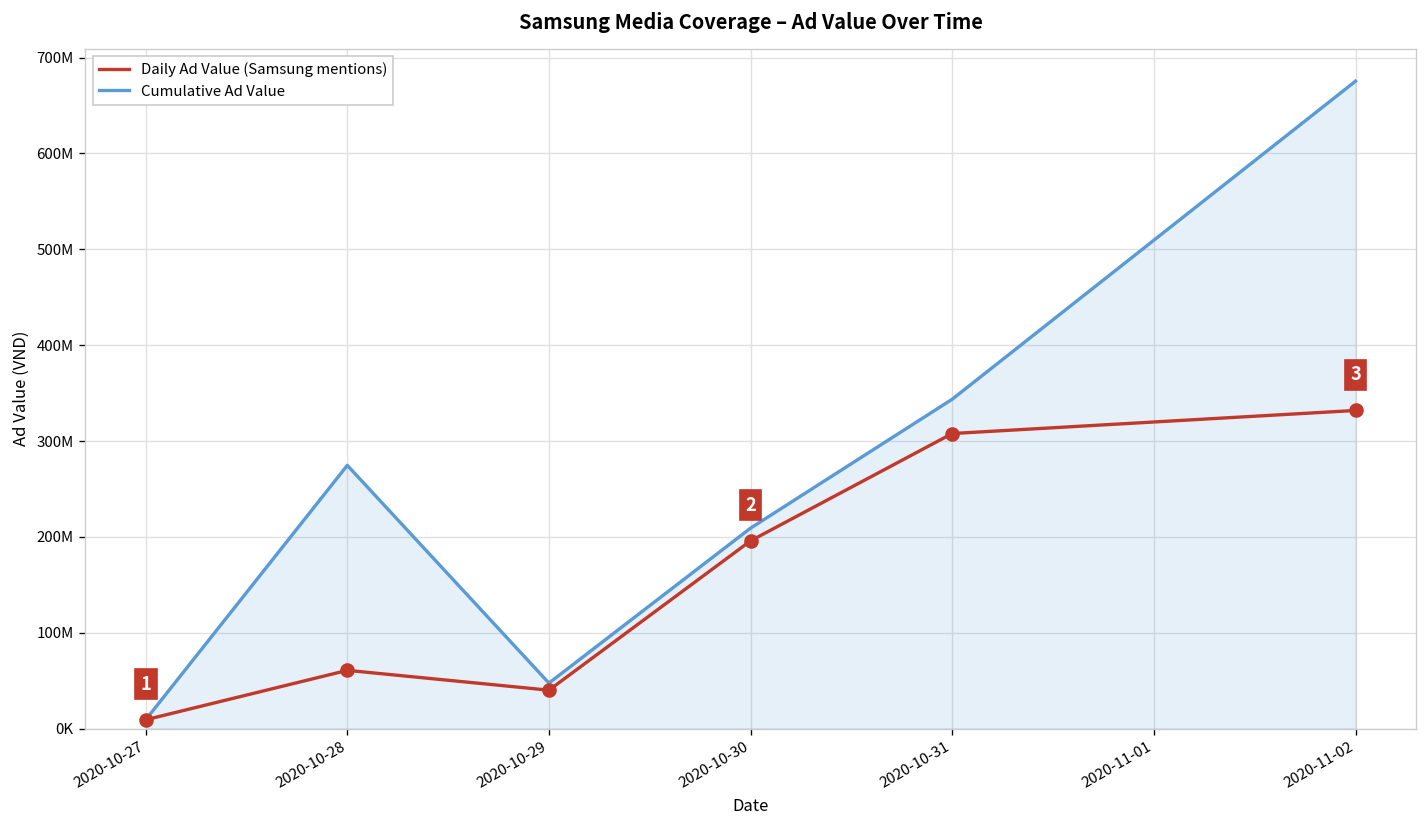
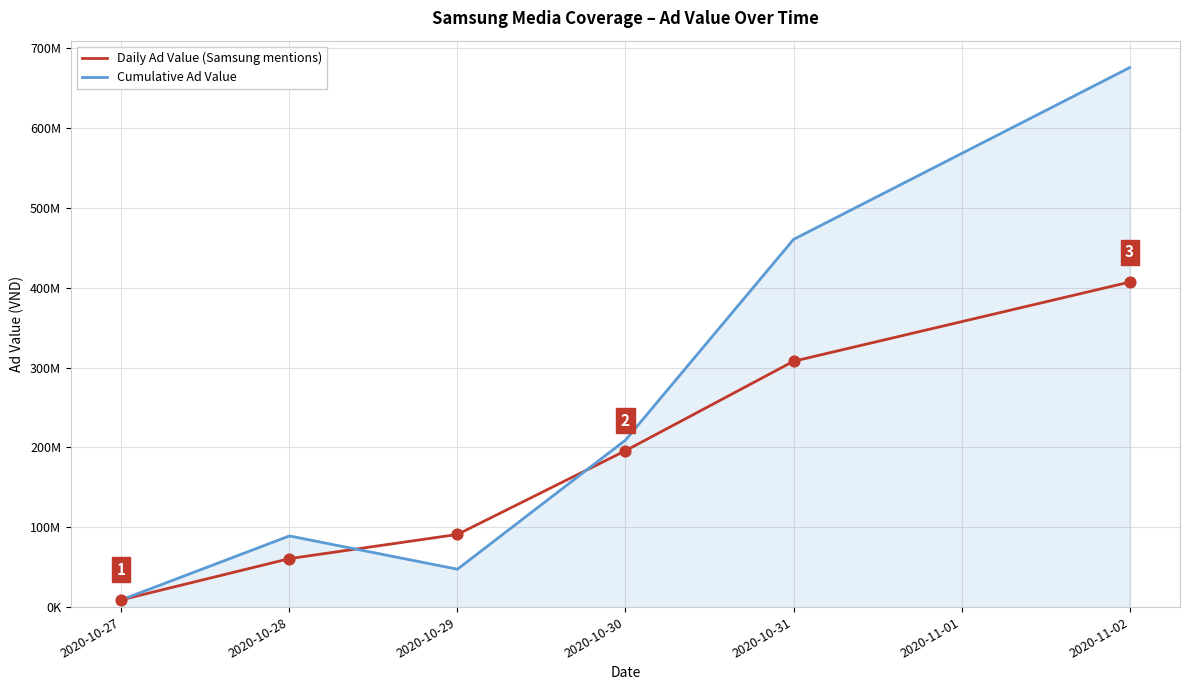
  {
    "Daily Ad Value (Samsung mentions)": {
      "2020-10-28": 60000000,
-     "2020-10-29": 40000000,
+     "2020-10-29": 90000000,
      "2020-10-30": 200000000,
      "2020-10-31": 310000000,
-     "2020-11-02": 330000000
+     "2020-11-02": 410000000
    },
    "Cumulative Ad Value": {
-     "2020-10-28": 270000000,
+     "2020-10-28": 90000000,
      "2020-10-29": 50000000,
-     "2020-10-31": 340000000,
+     "2020-10-31": 460000000,
      "2020-11-02": 680000000
    }
  }
